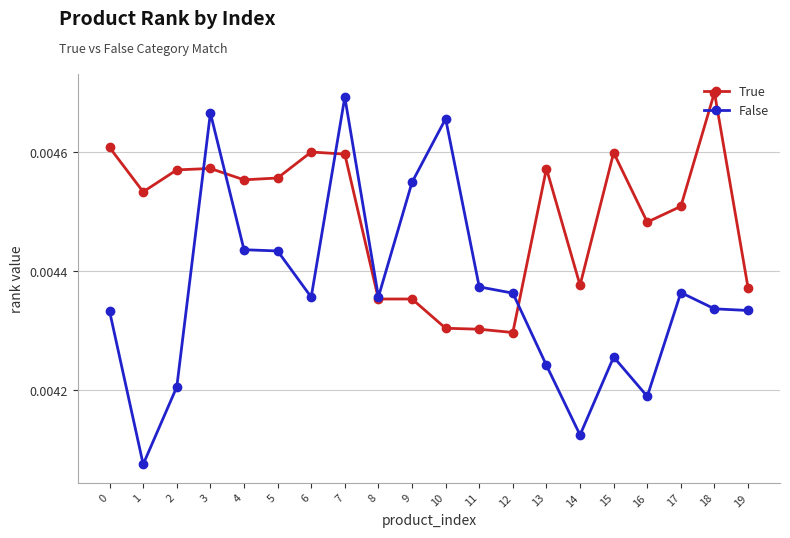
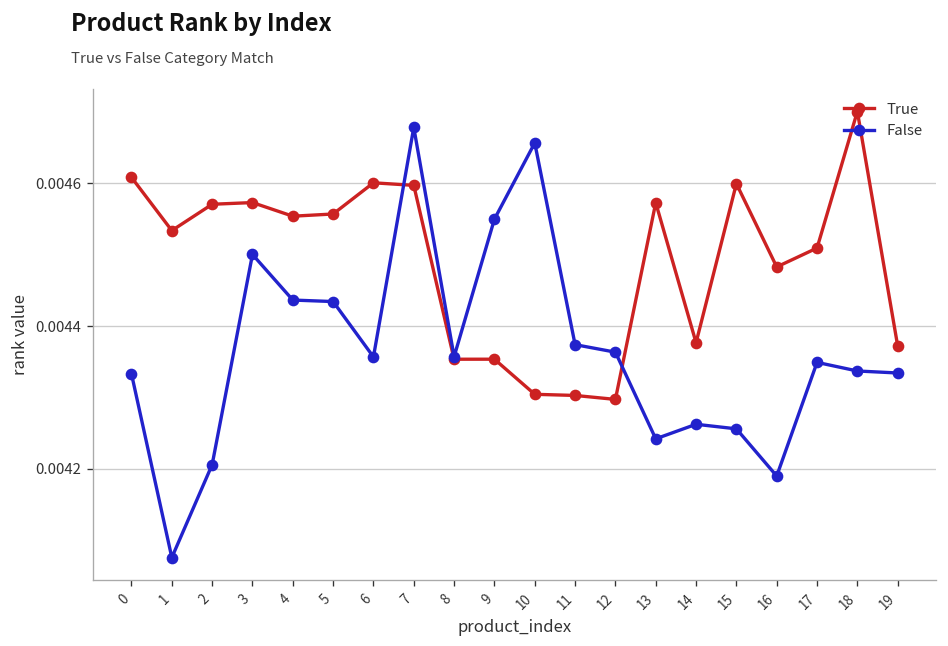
  {
    "True": {
      "0": 0.00461,
      "1": 0.00453,
      "2": 0.00457,
      "3": 0.00457,
      "4": 0.00455,
      "5": 0.00456,
      "6": 0.00460,
      "7": 0.00460,
      "9": 0.00435,
      "10": 0.00430,
      "11": 0.00430,
      "12": 0.00430,
      "13": 0.00457,
      "14": 0.00438,
      "15": 0.00460,
      "16": 0.00448,
      "17": 0.00451,
      "18": 0.00470,
      "19": 0.00437
    },
    "False": {
      "0": 0.00433,
      "1": 0.00408,
      "2": 0.00421,
-     "3": 0.00467,
+     "3": 0.00450,
      "4": 0.00444,
      "5": 0.00443,
      "6": 0.00436,
-     "7": 0.00469,
+     "7": 0.00468,
      "9": 0.00455,
      "10": 0.00466,
      "11": 0.00437,
      "12": 0.00436,
      "13": 0.00424,
-     "14": 0.00412,
+     "14": 0.00426,
      "15": 0.00426,
      "16": 0.00419,
-     "17": 0.00436,
+     "17": 0.00435,
      "18": 0.00434,
      "19": 0.00433
    }
  }
